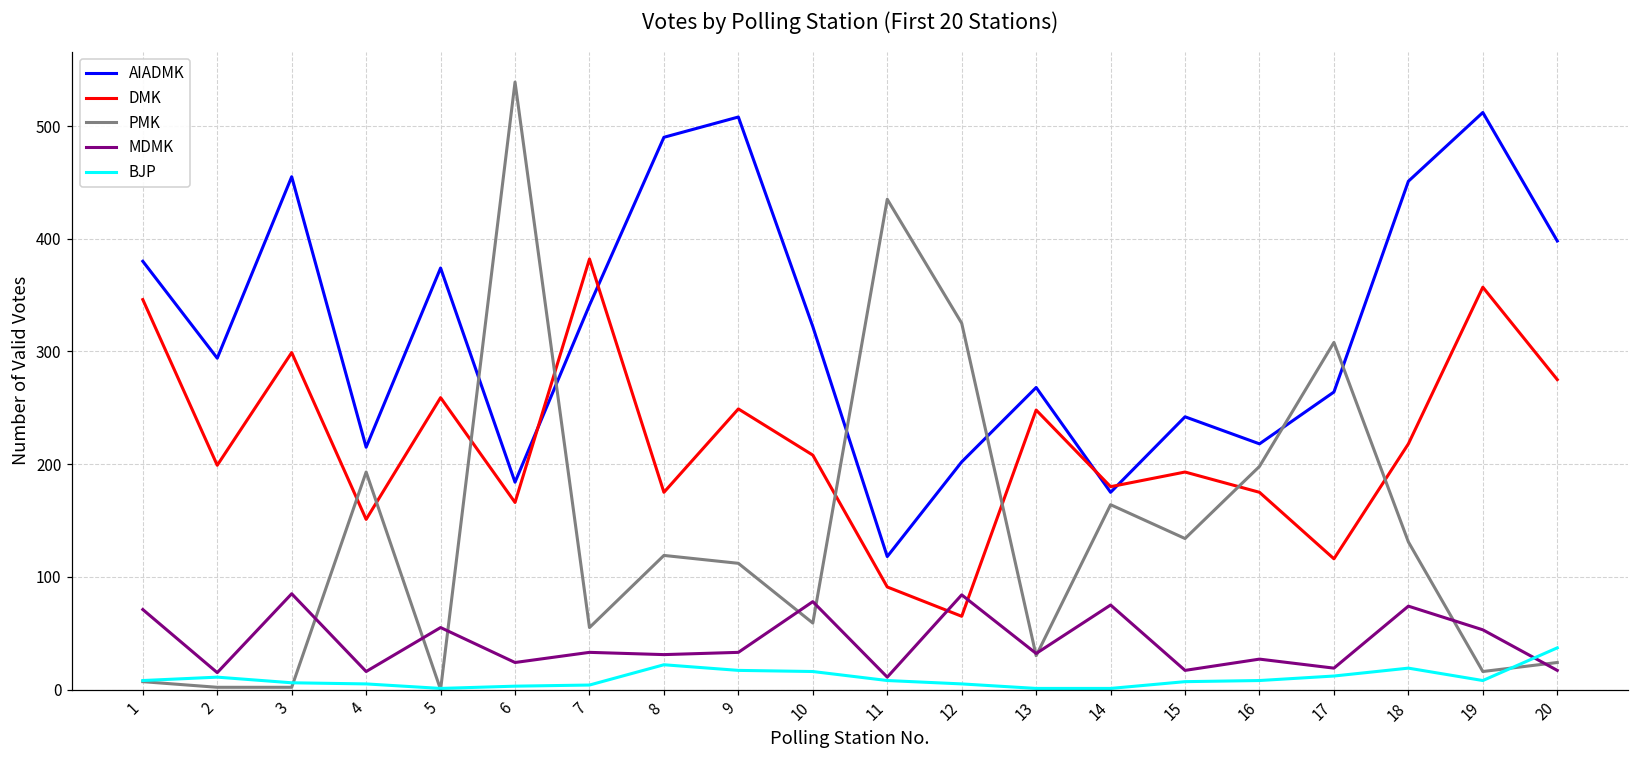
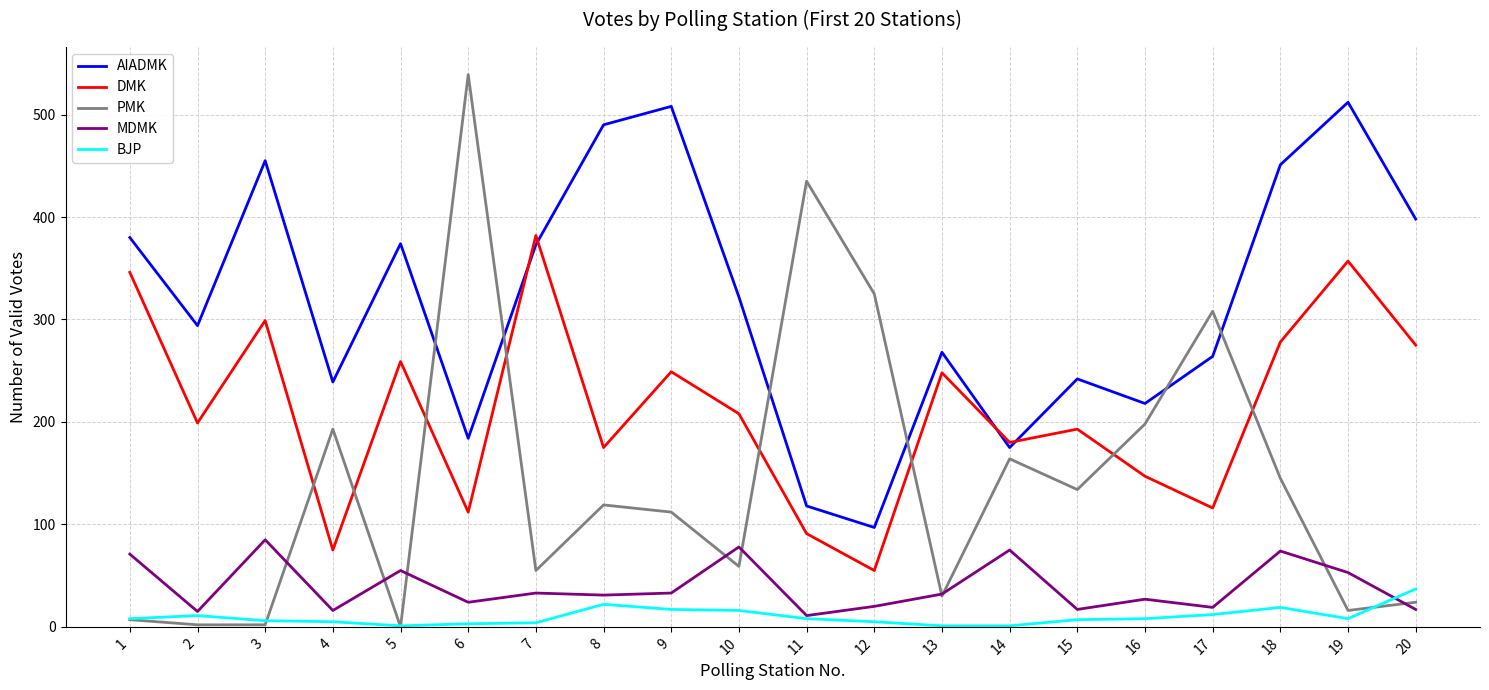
  {
    "AIADMK": {
      "1": 380,
      "2": 294,
      "3": 455,
-     "4": 215,
+     "4": 239,
      "5": 374,
      "6": 184,
-     "7": 341,
+     "7": 373,
      "8": 490,
      "9": 508,
      "10": 322,
      "11": 118,
-     "12": 202,
+     "12": 97,
      "13": 268,
      "14": 175,
      "15": 242,
      "16": 218,
      "17": 264,
      "18": 451,
      "19": 512,
      "20": 398
    },
    "DMK": {
      "1": 346,
      "2": 199,
      "3": 299,
-     "4": 151,
+     "4": 75,
      "5": 259,
-     "6": 166,
+     "6": 112,
      "7": 382,
      "8": 175,
      "9": 249,
      "10": 208,
      "11": 91,
-     "12": 65,
+     "12": 55,
      "13": 248,
      "14": 180,
      "15": 193,
-     "16": 175,
+     "16": 147,
      "17": 116,
-     "18": 218,
+     "18": 278,
      "19": 357,
      "20": 275
    },
    "PMK": {
      "2": 2,
      "3": 2,
      "4": 193,
      "6": 539,
      "7": 55,
      "8": 119,
      "9": 112,
      "10": 59,
      "11": 435,
      "12": 325,
      "14": 164,
      "15": 134,
      "16": 198,
      "17": 308,
-     "18": 131,
+     "18": 145,
      "19": 16,
      "20": 24
    },
    "MDMK": {
      "1": 71,
      "2": 15,
      "3": 85,
      "4": 16,
      "5": 55,
      "6": 24,
      "7": 33,
      "8": 31,
      "9": 33,
      "10": 78,
      "11": 11,
-     "12": 84,
+     "12": 20,
      "14": 75,
      "15": 17,
      "16": 27,
      "17": 19,
      "18": 74,
      "19": 53,
      "20": 17
    },
    "BJP": {
      "2": 11,
      "3": 6,
      "4": 5,
      "6": 3,
      "7": 4,
      "8": 22,
      "9": 17,
      "10": 16,
      "11": 8,
      "12": 5,
      "13": 1,
      "14": 1,
      "15": 7,
      "16": 8,
      "17": 12,
      "18": 19,
      "19": 8,
      "20": 37
    }
  }
